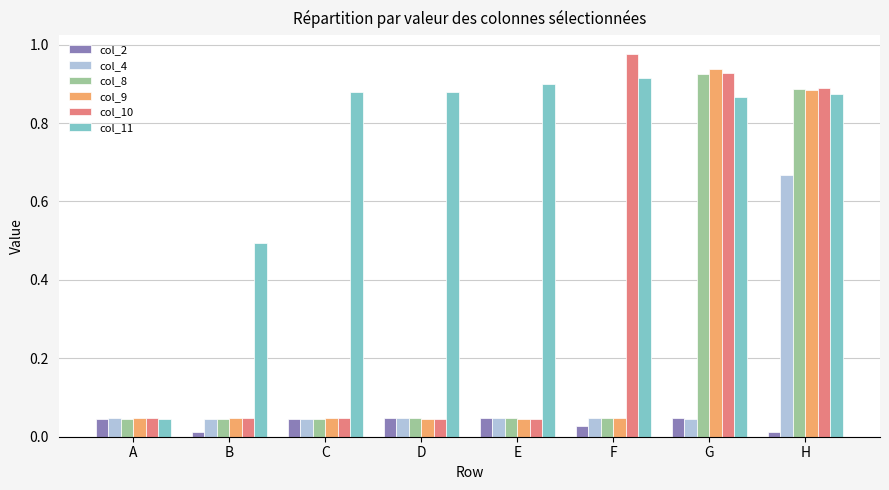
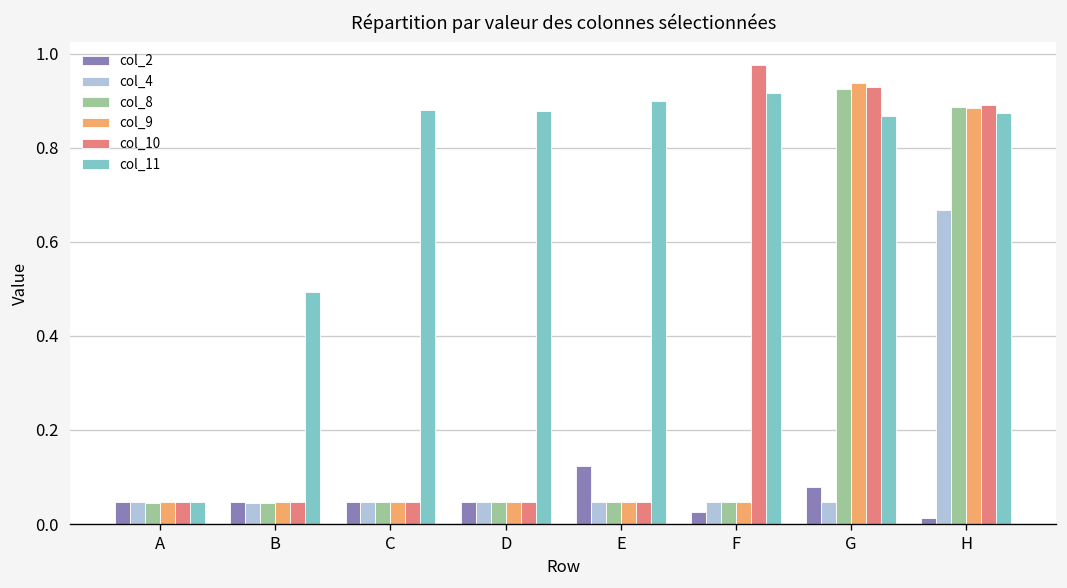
  {
    "col_2": {
      "A": 0.05,
-     "B": 0.01,
+     "B": 0.05,
      "C": 0.05,
      "D": 0.05,
-     "E": 0.05,
+     "E": 0.12,
      "F": 0.03,
-     "G": 0.05,
+     "G": 0.08,
      "H": 0.01
    }
  }
